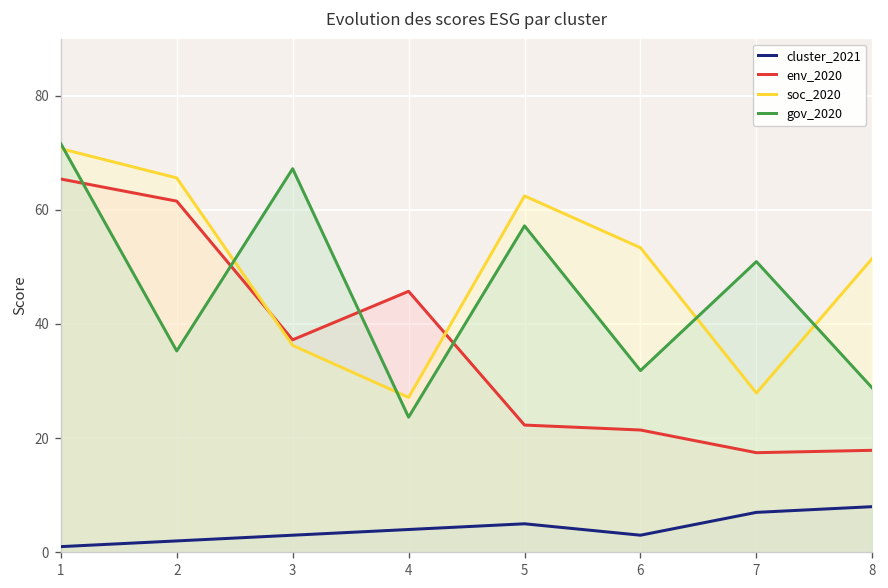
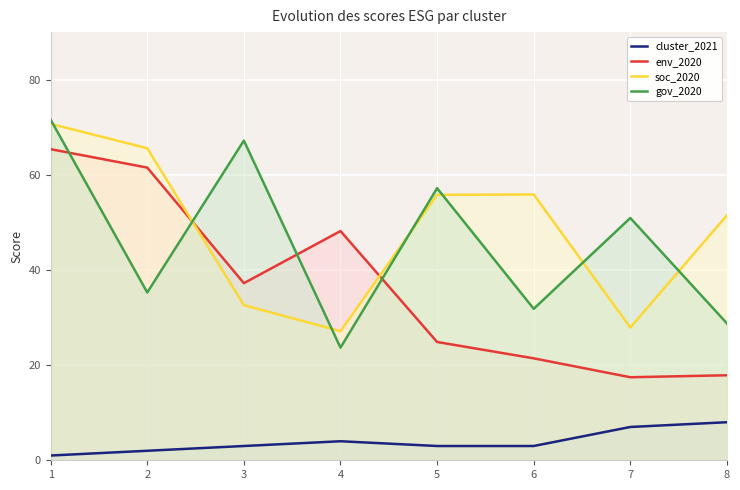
  {
    "cluster_2021": {
      "1": 1,
      "2": 2,
      "3": 3,
      "4": 4,
-     "5": 5,
+     "5": 3,
      "6": 3,
      "7": 7,
      "8": 8
    },
    "env_2020": {
      "1": 65,
      "2": 62,
      "3": 37,
-     "4": 46,
-     "5": 22,
+     "4": 48,
+     "5": 25,
      "6": 21,
      "7": 17,
      "8": 18
    },
    "soc_2020": {
      "1": 71,
      "2": 66,
-     "3": 36,
+     "3": 33,
      "4": 27,
-     "5": 62,
-     "6": 53,
+     "5": 56,
+     "6": 56,
      "7": 28,
      "8": 51
    },
    "gov_2020": {
      "1": 72,
      "2": 35,
      "3": 67,
      "4": 24,
      "5": 57,
      "6": 32,
      "7": 51,
      "8": 29
    }
  }
